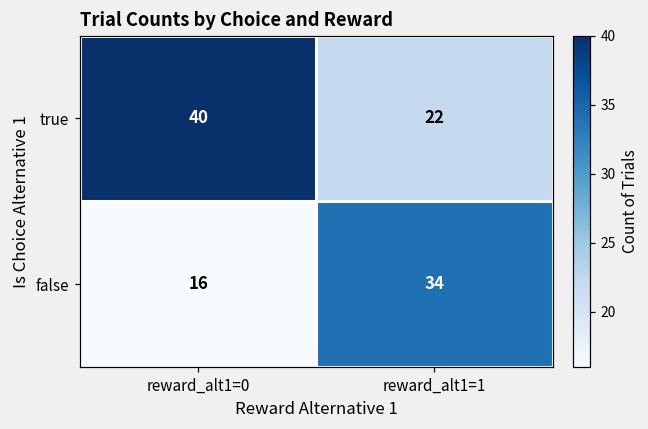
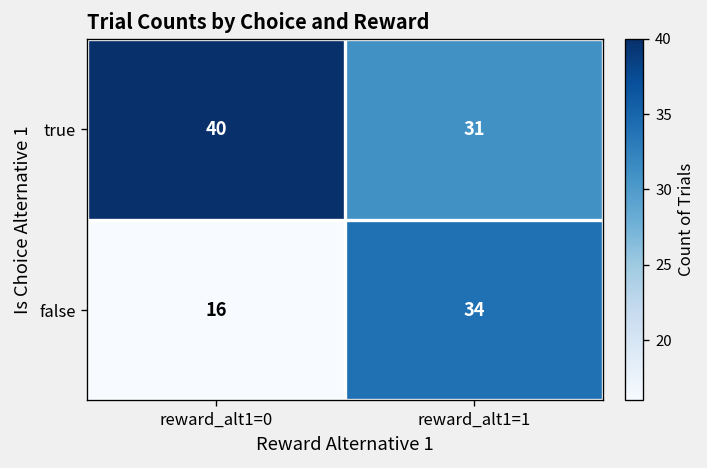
  {
    "true": {
      "reward_alt1=0": 40,
-     "reward_alt1=1": 22
+     "reward_alt1=1": 31
    },
    "false": {
      "reward_alt1=0": 16,
      "reward_alt1=1": 34
    }
  }
